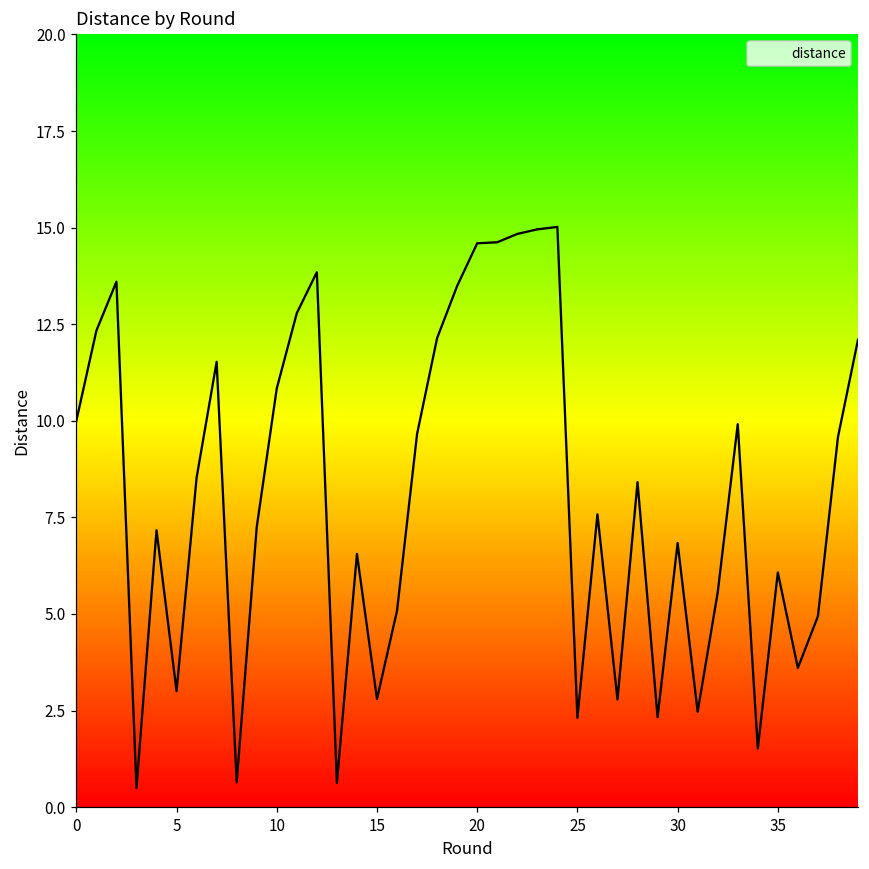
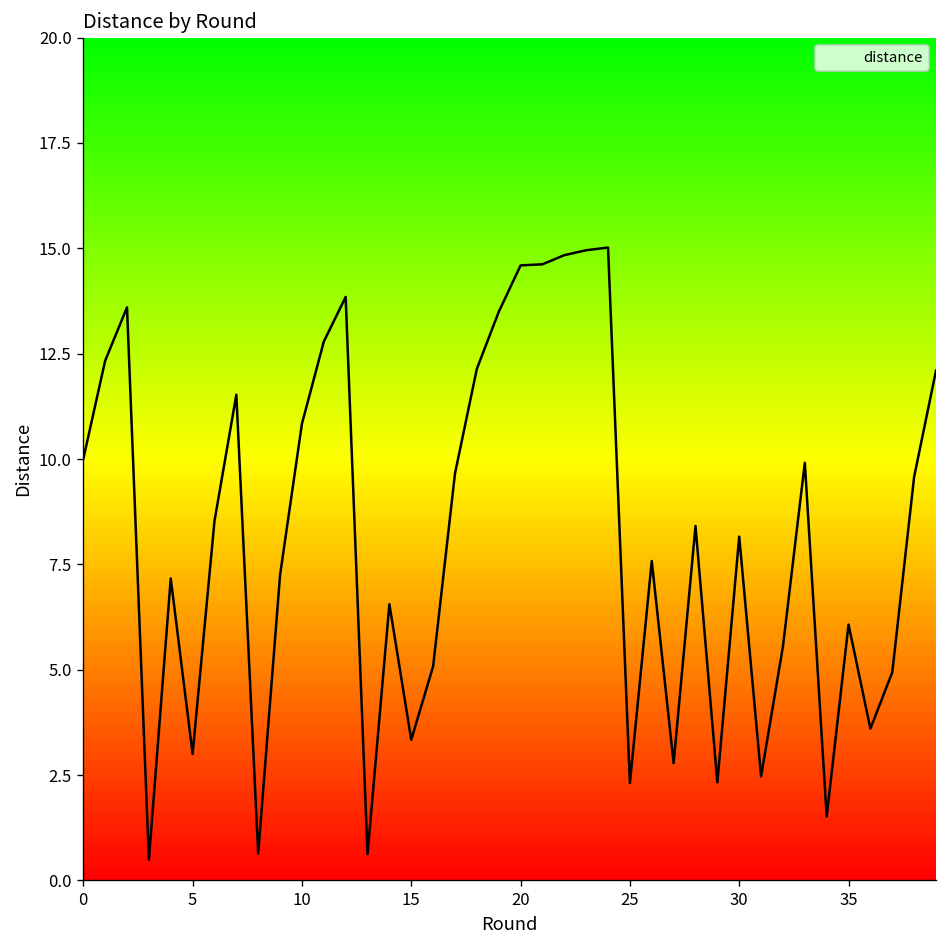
  {
    "0": 10.0,
    "5": 3.0,
    "10": 10.8,
-   "15": 2.8,
+   "15": 3.3,
    "20": 14.6,
    "25": 2.3,
-   "30": 6.8,
+   "30": 8.2,
    "35": 6.1
  }
